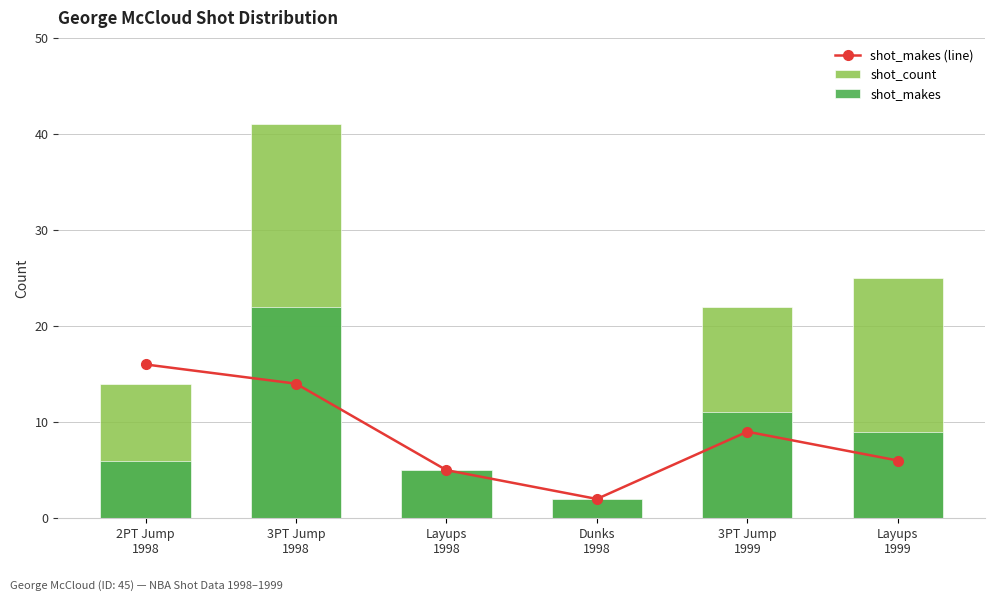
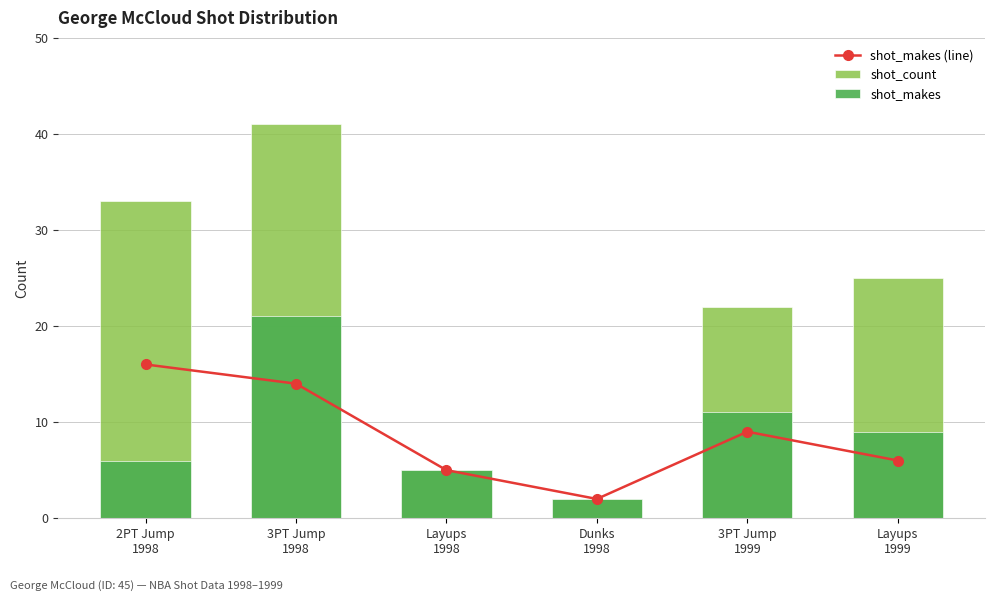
  {
    "shot_makes (line)": {
      "2PT Jump 1998": 16,
      "3PT Jump 1998": 14,
      "Layups 1998": 5,
      "Dunks 1998": 2,
      "3PT Jump 1999": 9,
      "Layups 1999": 6
    },
    "shot_count": {
-     "2PT Jump 1998": 14,
+     "2PT Jump 1998": 33,
      "3PT Jump 1998": 41,
      "Layups 1998": 5,
      "Dunks 1998": 2,
      "3PT Jump 1999": 22,
      "Layups 1999": 25
    },
    "shot_makes": {
-     "3PT Jump 1998": 22,
+     "3PT Jump 1998": 21,
      "Layups 1998": 5,
      "Dunks 1998": 2
    }
  }
